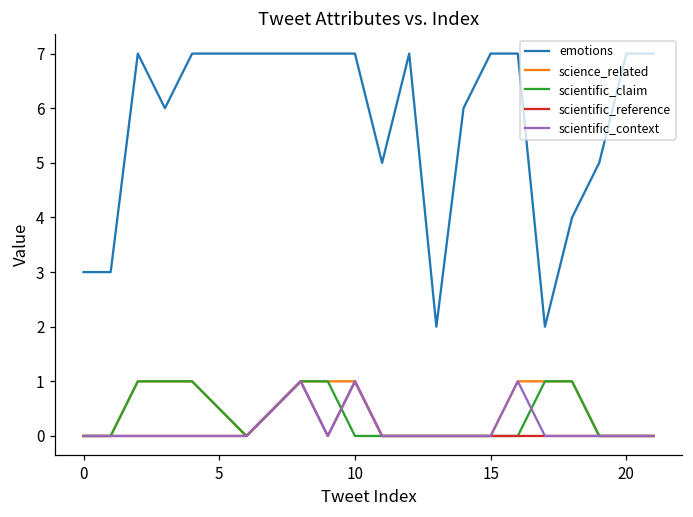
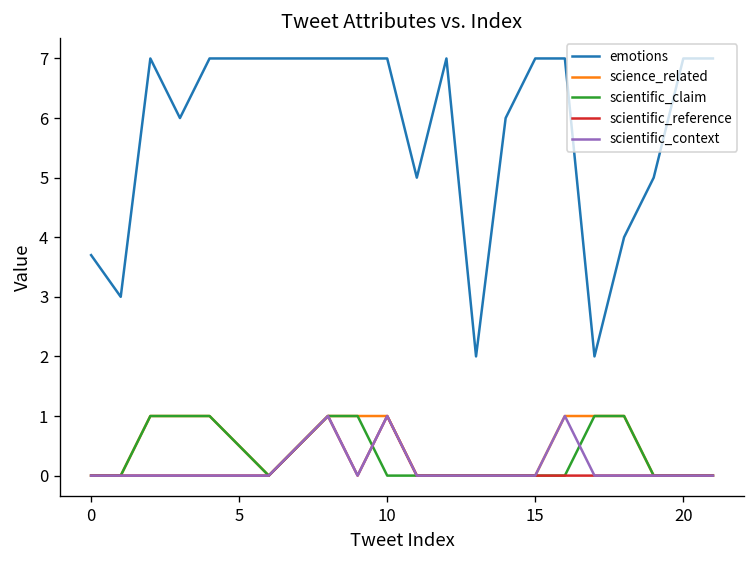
  {
    "emotions": {
-     "0": 3.0,
+     "0": 3.7,
      "10": 7.0,
      "15": 7.0
    },
    "scientific_claim": {
      "10": 0.0
    }
  }
